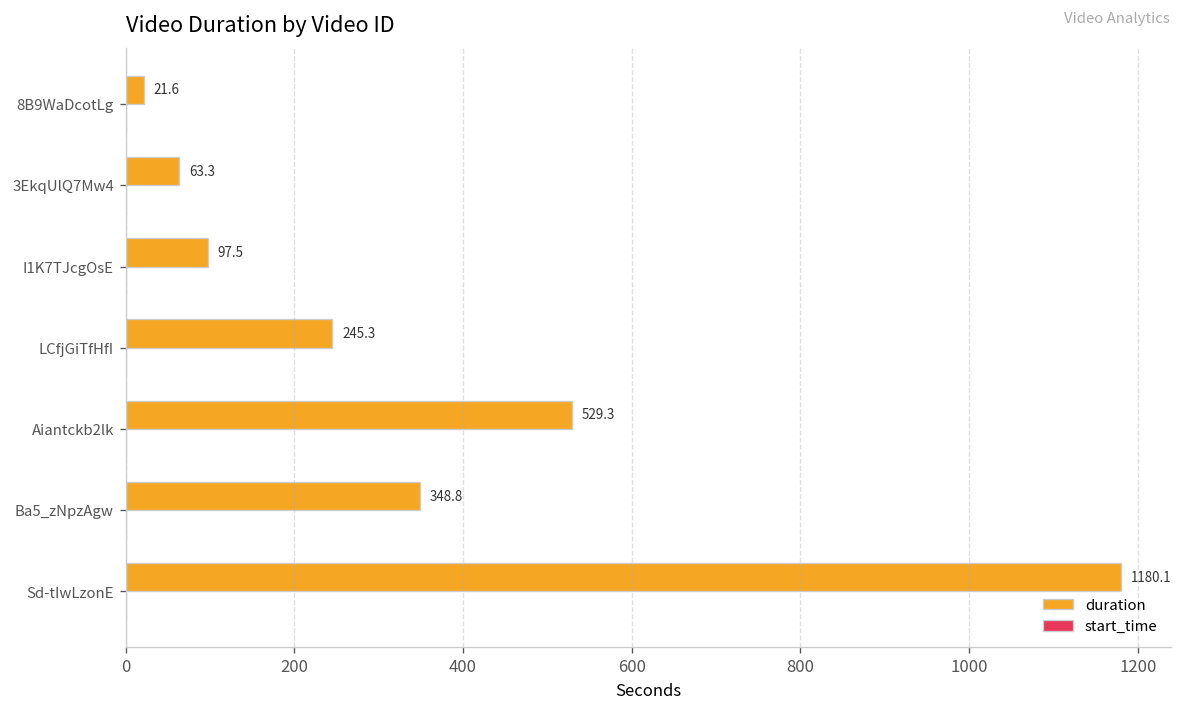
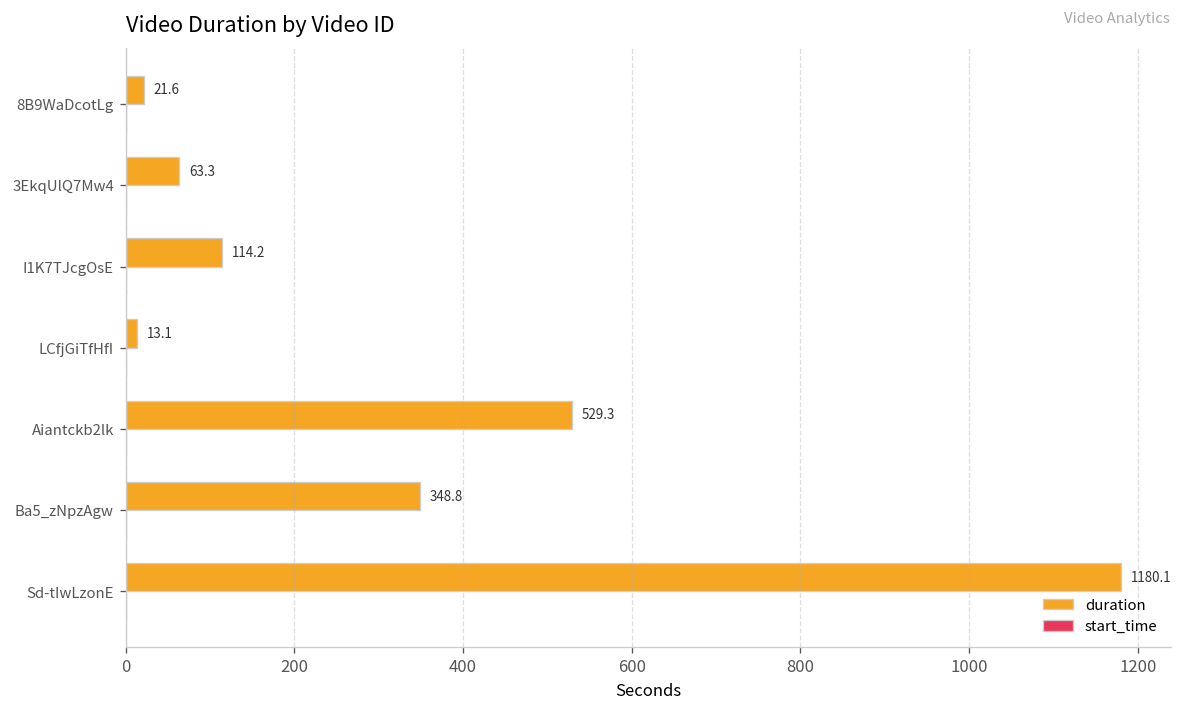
  {
    "duration": {
      "8B9WaDcotLg": 21.6,
      "3EkqUlQ7Mw4": 63.3,
-     "I1K7TJcgOsE": 97.5,
-     "LCfjGiTfHfI": 245.3,
+     "I1K7TJcgOsE": 114.2,
+     "LCfjGiTfHfI": 13.1,
      "Aiantckb2lk": 529.3,
      "Ba5_zNpzAgw": 348.8,
      "Sd-tIwLzonE": 1180.1
    },
    "start_time": {
      "8B9WaDcotLg": 0,
      "3EkqUlQ7Mw4": 0,
      "I1K7TJcgOsE": 0,
      "LCfjGiTfHfI": 0,
      "Aiantckb2lk": 0,
      "Ba5_zNpzAgw": 0,
      "Sd-tIwLzonE": 0
    }
  }
